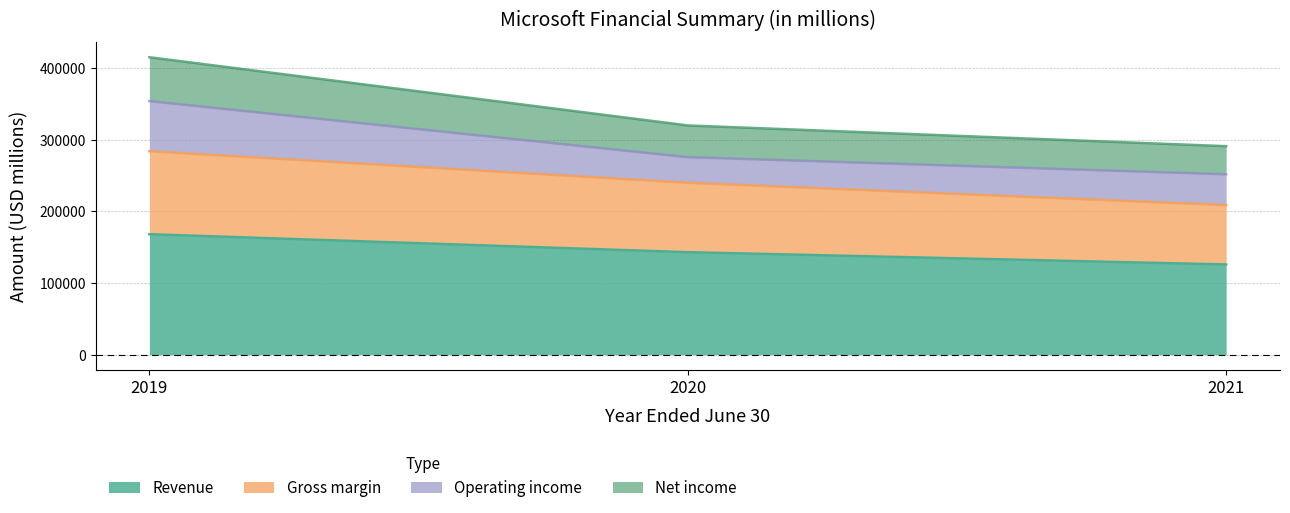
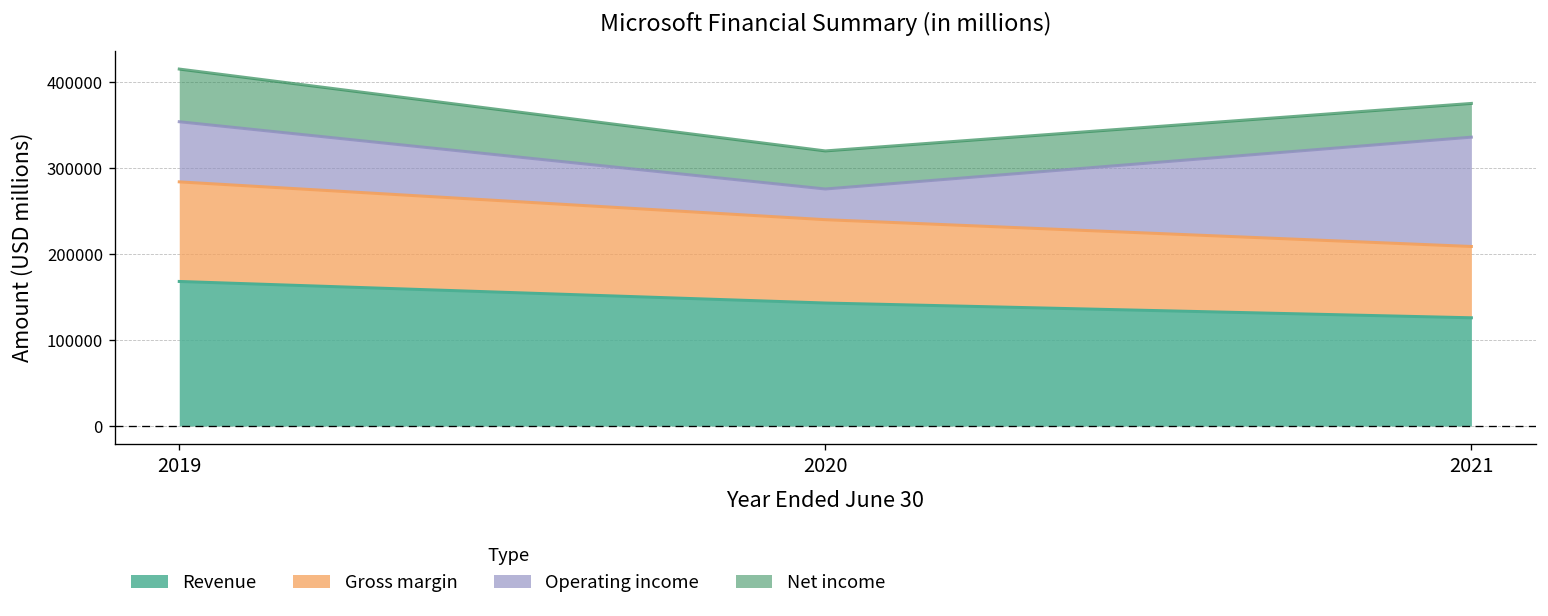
  {
    "Gross margin": {
      "2019": 120000,
      "2020": 100000,
      "2021": 80000
    },
    "Operating income": {
      "2019": 70000,
      "2020": 40000,
-     "2021": 40000
+     "2021": 130000
    }
  }
